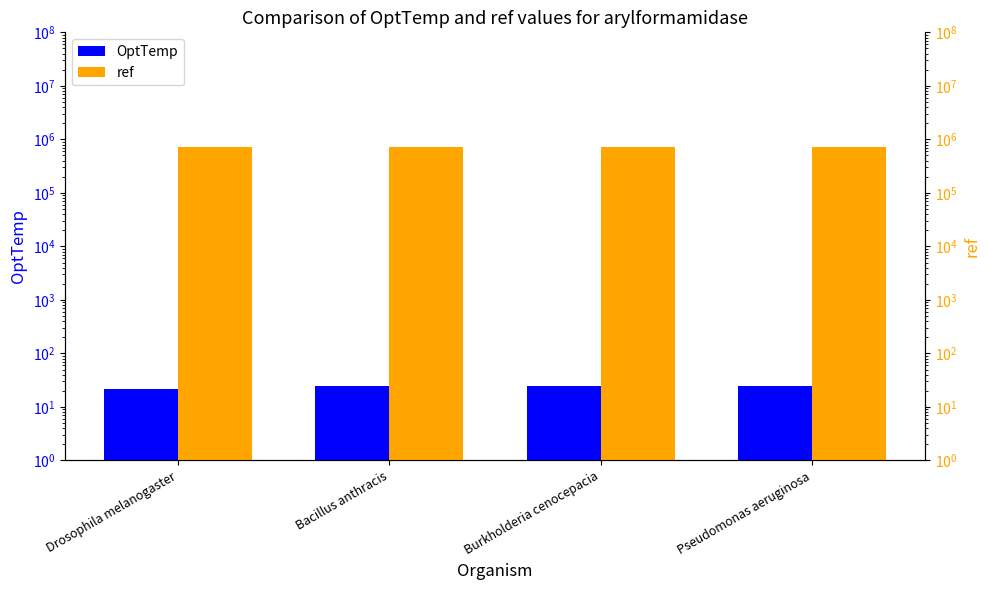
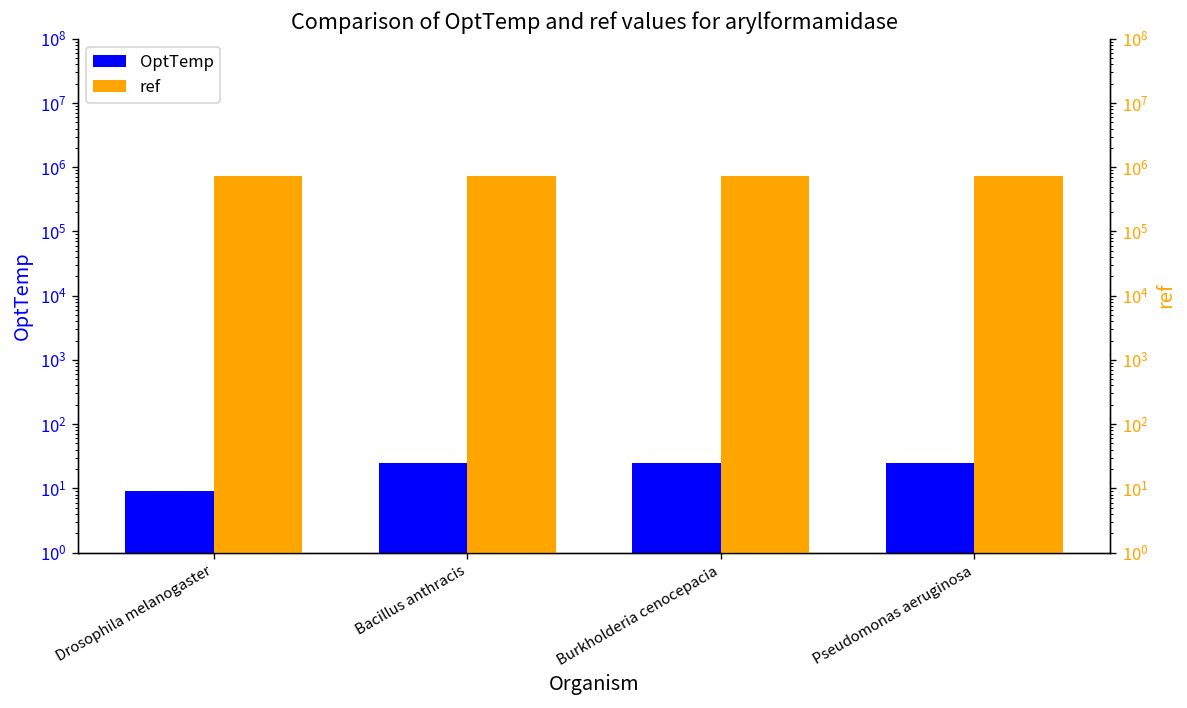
  {
    "OptTemp": {
-     "Drosophila melanogaster": 22,
+     "Drosophila melanogaster": 9,
      "Bacillus anthracis": 30,
      "Burkholderia cenocepacia": 30,
      "Pseudomonas aeruginosa": 30
    },
    "ref": {
      "Drosophila melanogaster": 700000,
      "Bacillus anthracis": 700000,
      "Burkholderia cenocepacia": 700000,
      "Pseudomonas aeruginosa": 700000
    }
  }
